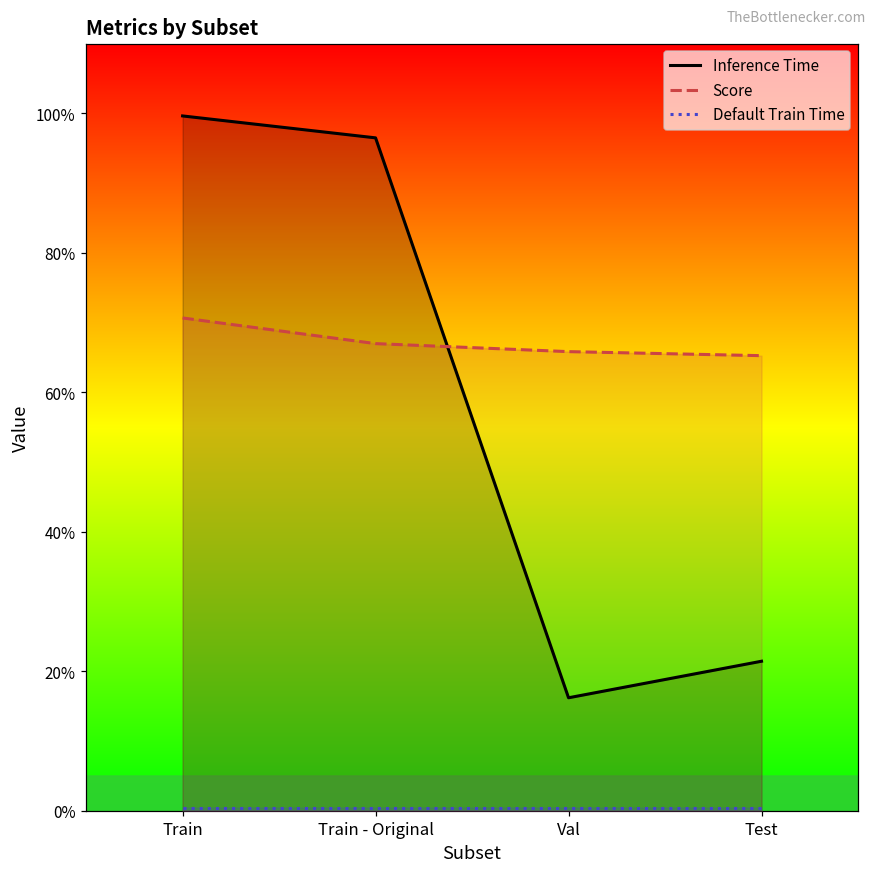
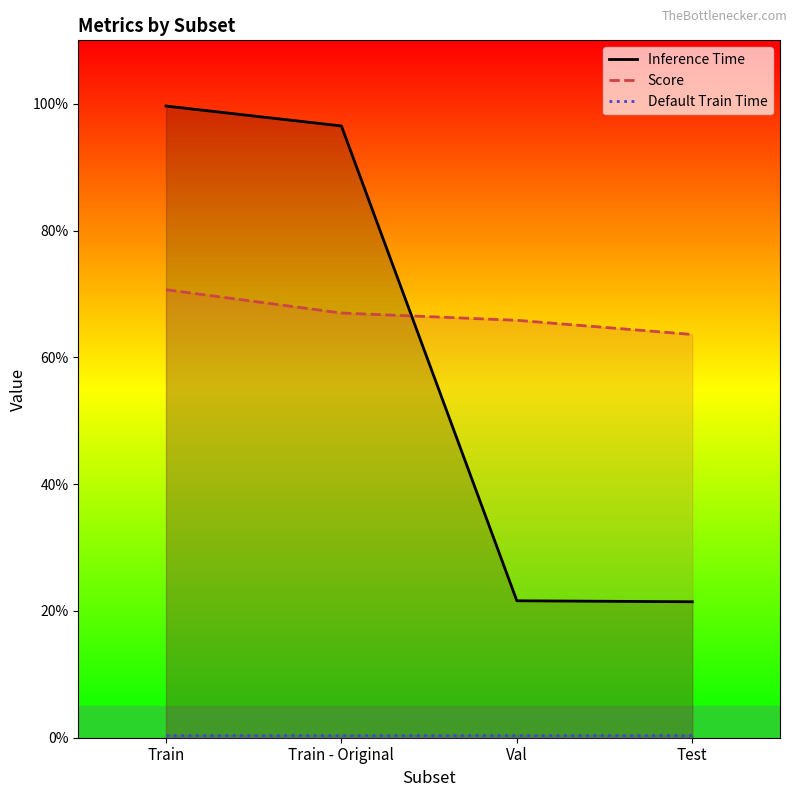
  {
    "Inference Time": {
      "Train": "100%",
      "Train - Original": "96%",
-     "Val": "16%",
+     "Val": "22%",
      "Test": "21%"
    },
    "Score": {
      "Train": "71%",
      "Train - Original": "67%",
      "Val": "66%",
-     "Test": "65%"
+     "Test": "64%"
    }
  }
